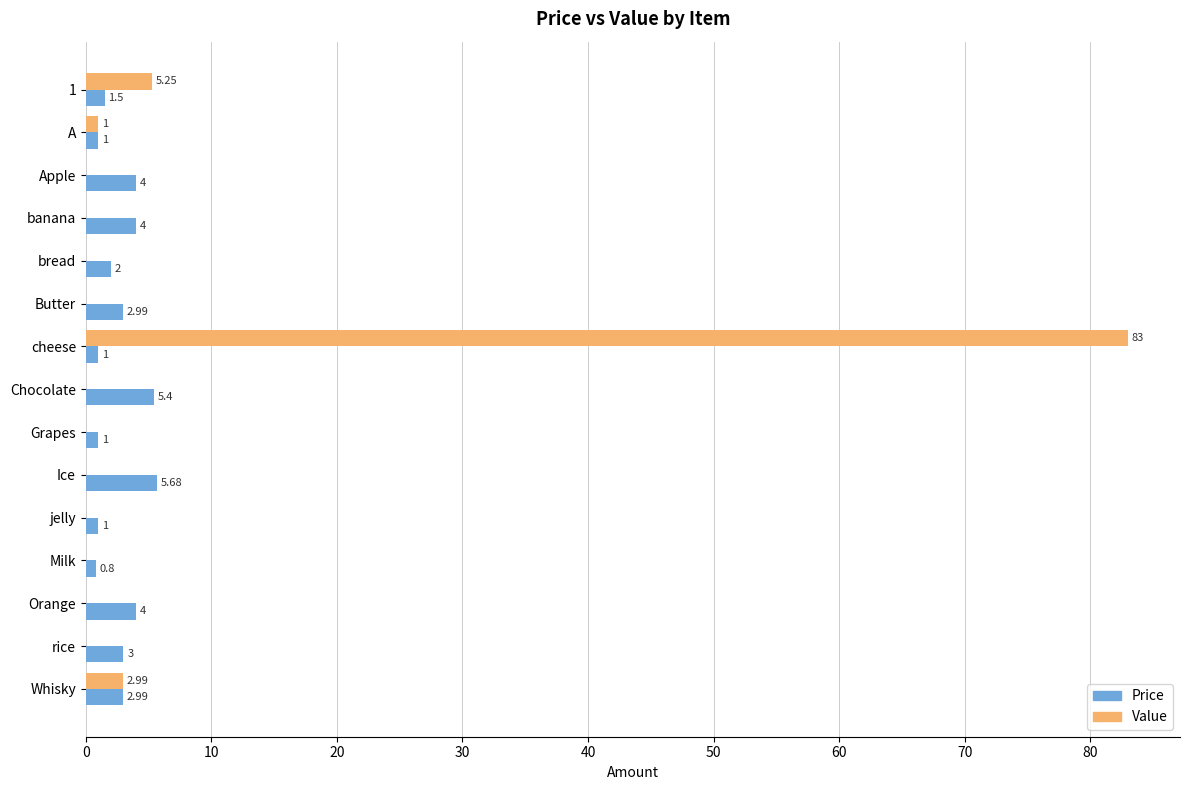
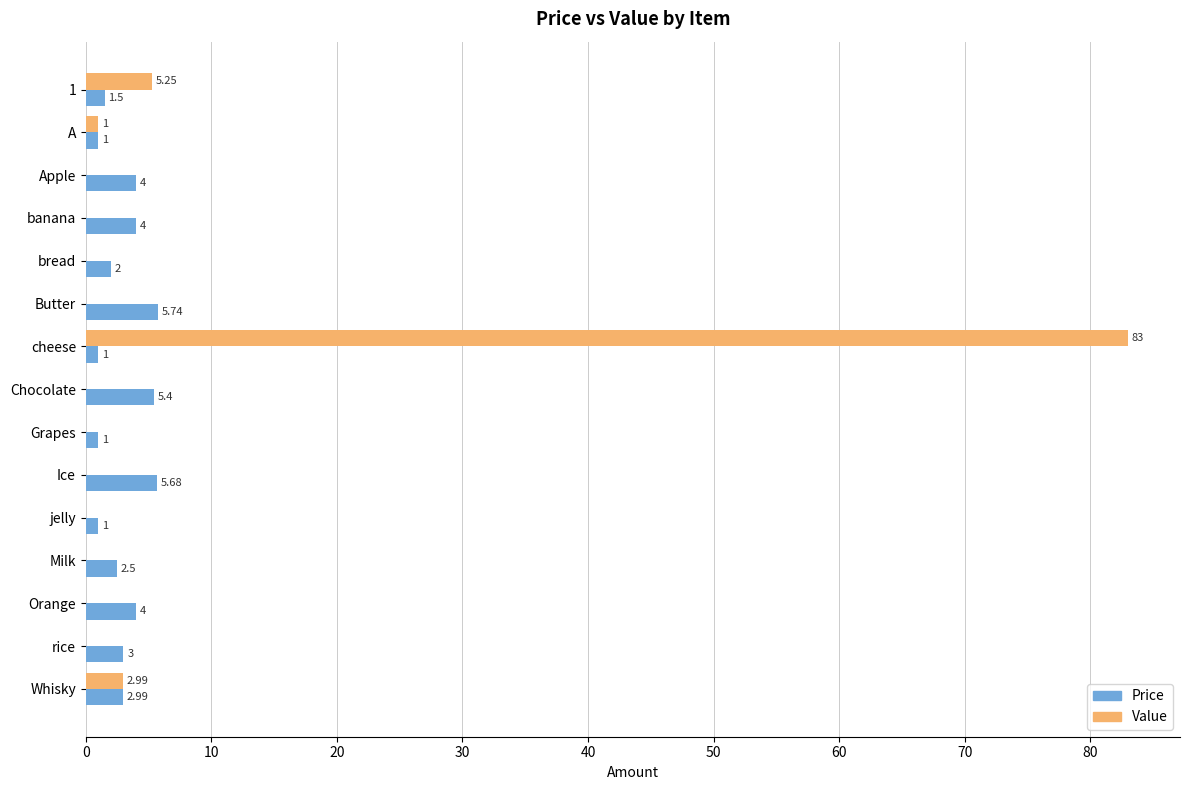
  {
    "Price": {
      "1": 1.5,
      "A": 1,
      "Apple": 4,
      "banana": 4,
      "bread": 2,
-     "Butter": 2.99,
+     "Butter": 5.74,
      "cheese": 1,
      "Chocolate": 5.4,
      "Grapes": 1,
      "Ice": 5.68,
      "jelly": 1,
-     "Milk": 0.8,
+     "Milk": 2.5,
      "Orange": 4,
      "rice": 3,
      "Whisky": 2.99
    },
    "Value": {
      "1": 5.25,
      "A": 1,
      "cheese": 83,
      "Whisky": 2.99
    }
  }
